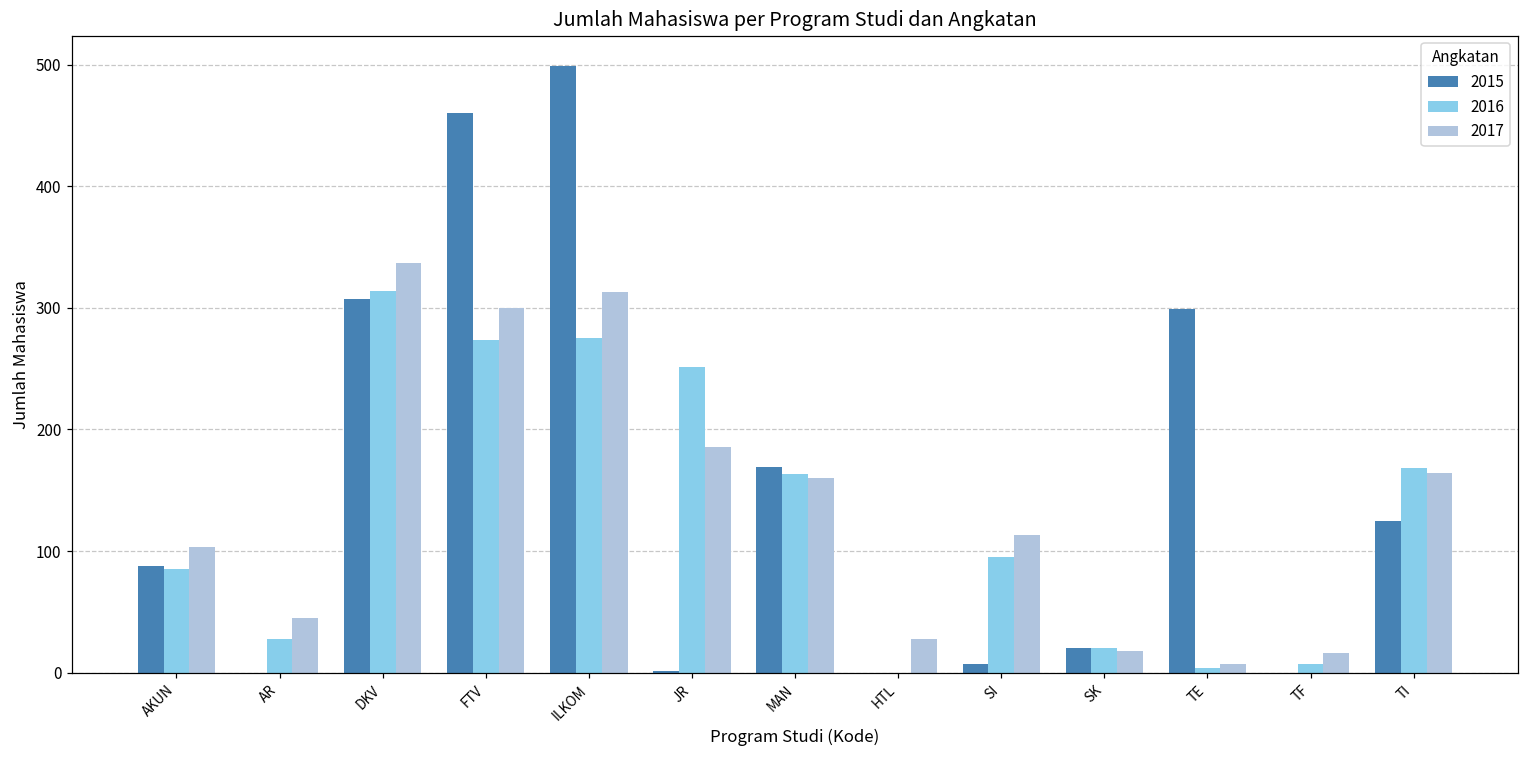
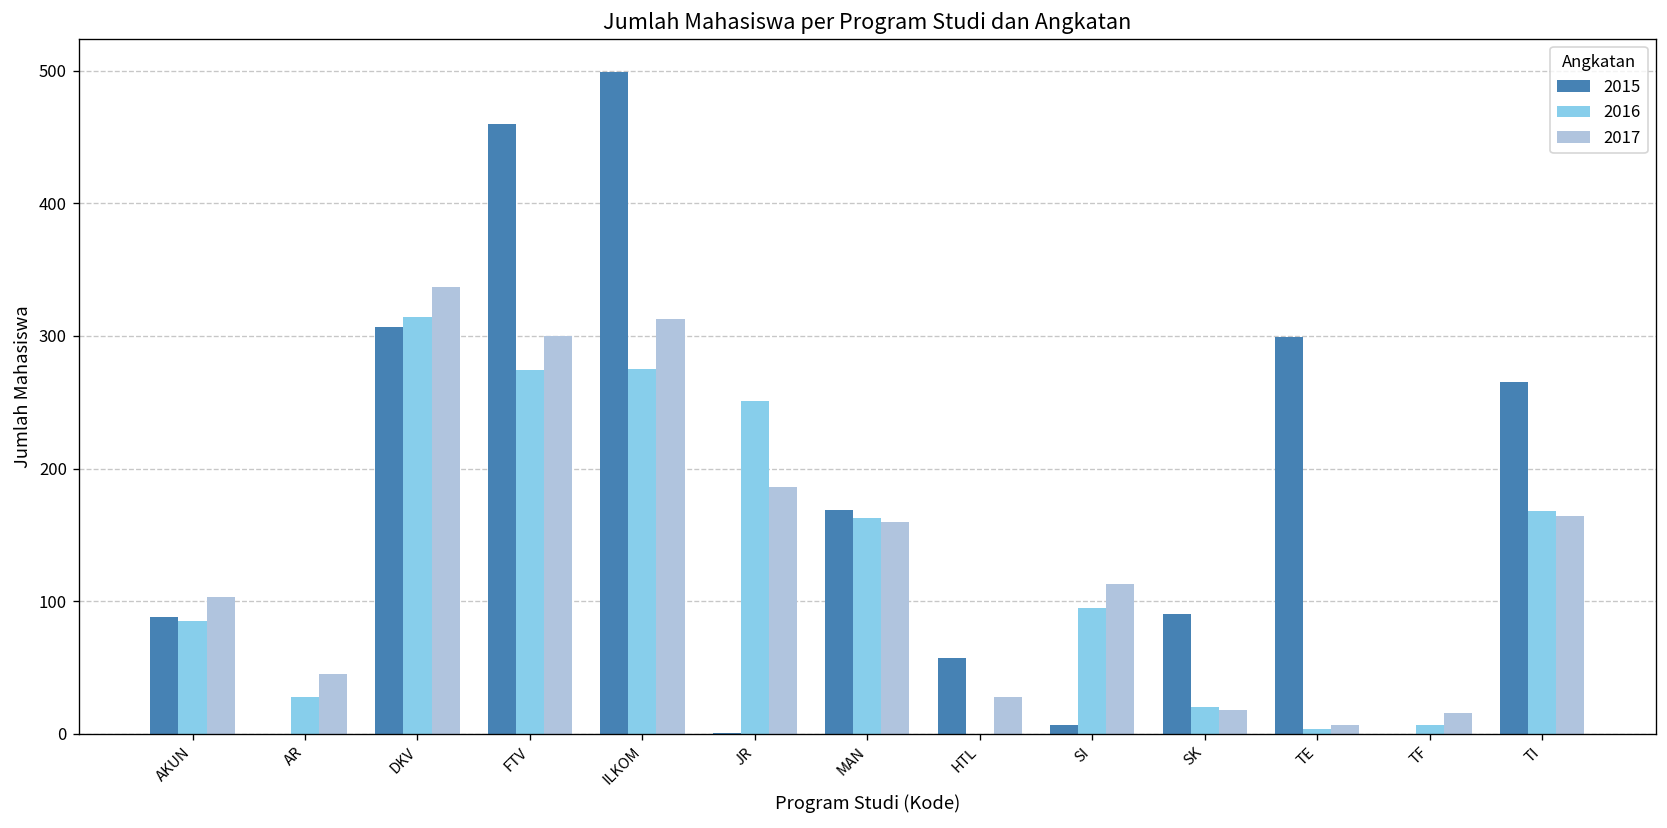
  {
    "2015": {
      "AKUN": 88,
      "AR": 0,
      "DKV": 307,
      "FTV": 460,
      "ILKOM": 499,
      "MAN": 169,
-     "HTL": 0,
+     "HTL": 57,
      "SI": 7,
-     "SK": 20,
+     "SK": 90,
      "TE": 299,
      "TF": 0,
-     "TI": 125
+     "TI": 265
    }
  }
